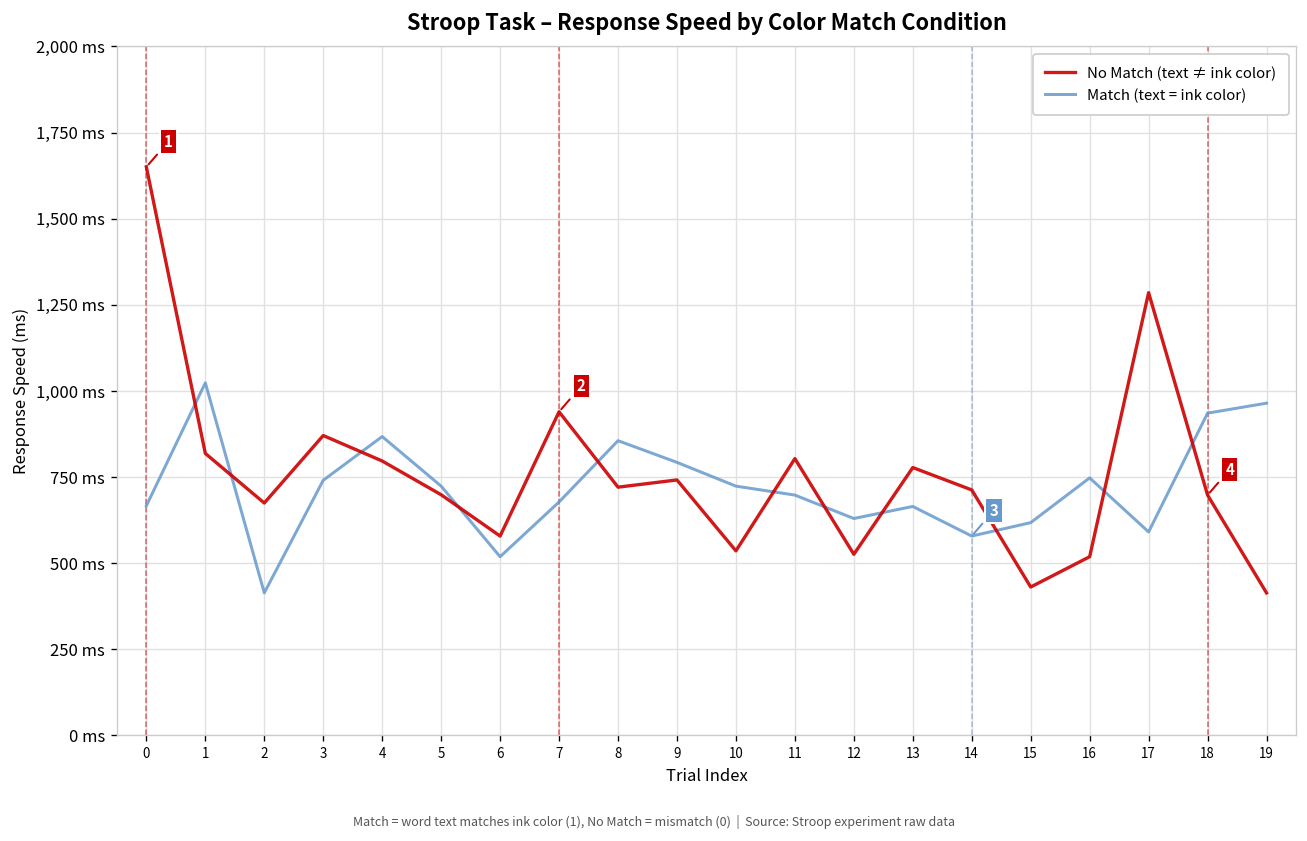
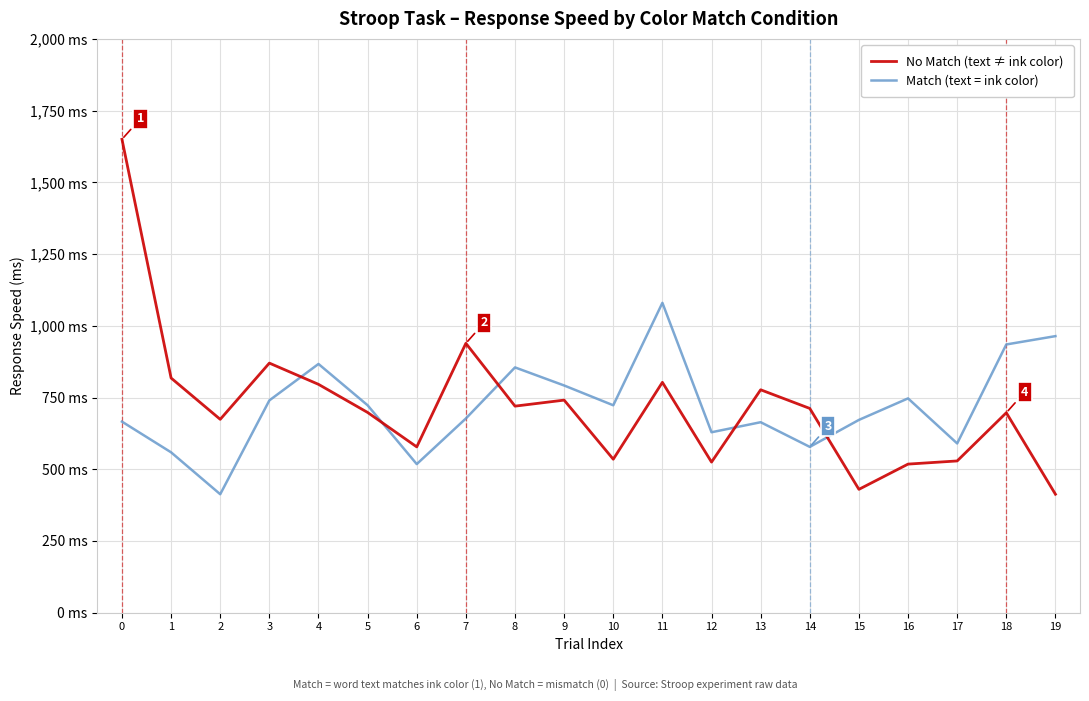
  {
    "No Match (text ≠ ink color)": {
      "0": "1,650 ms",
      "1": "820 ms",
      "2": "670 ms",
      "3": "870 ms",
      "4": "800 ms",
      "5": "700 ms",
      "6": "580 ms",
      "7": "940 ms",
      "8": "720 ms",
      "9": "740 ms",
      "10": "540 ms",
      "11": "800 ms",
      "12": "530 ms",
      "13": "780 ms",
      "14": "710 ms",
      "15": "430 ms",
      "16": "520 ms",
-     "17": "1,290 ms",
+     "17": "530 ms",
      "18": "700 ms",
      "19": "410 ms"
    },
    "Match (text = ink color)": {
      "0": "670 ms",
-     "1": "1,020 ms",
+     "1": "560 ms",
      "2": "410 ms",
      "3": "740 ms",
      "4": "870 ms",
      "5": "720 ms",
      "6": "520 ms",
      "7": "680 ms",
      "8": "860 ms",
      "9": "790 ms",
      "10": "720 ms",
-     "11": "700 ms",
+     "11": "1,080 ms",
      "12": "630 ms",
      "13": "660 ms",
      "14": "580 ms",
-     "15": "620 ms",
+     "15": "670 ms",
      "16": "750 ms",
      "17": "590 ms",
      "18": "940 ms",
      "19": "960 ms"
    }
  }
